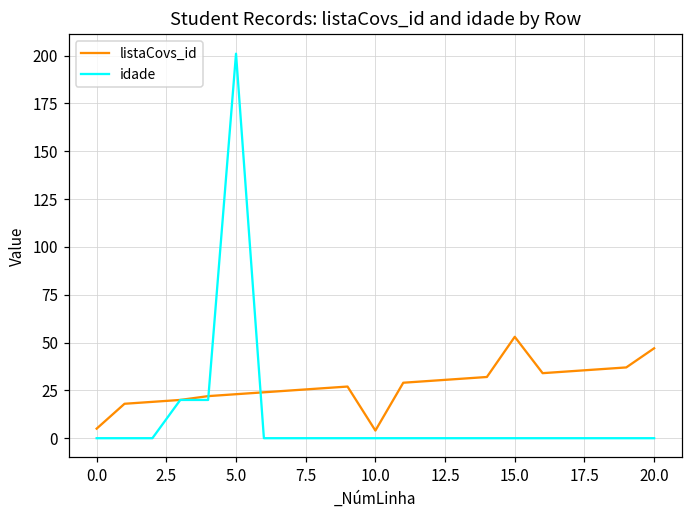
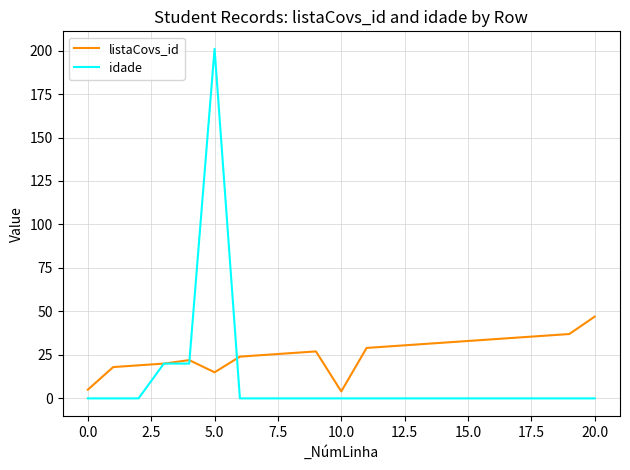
  {
    "listaCovs_id": {
      "0.0": 5,
-     "5.0": 23,
+     "5.0": 15,
      "10.0": 4,
-     "15.0": 53,
+     "15.0": 33,
      "20.0": 47
    },
    "idade": {
      "0.0": 0,
      "5.0": 201,
      "10.0": 0,
      "15.0": 0,
      "20.0": 0
    }
  }
